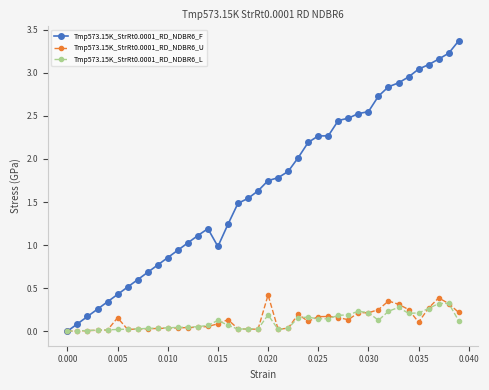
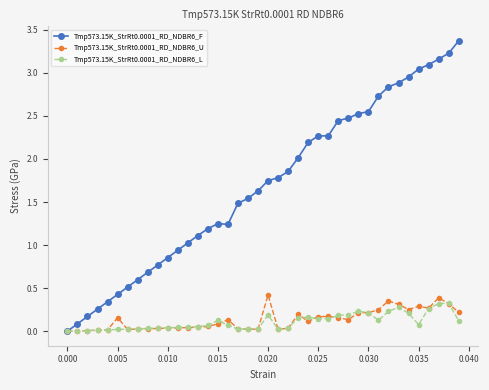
  {
    "Tmp573.15K_StrRt0.0001_RD_NDBR6_F": {
      "0.005": 0.4,
      "0.010": 0.9,
-     "0.015": 1.0,
+     "0.015": 1.2,
      "0.020": 1.7,
      "0.025": 2.3,
      "0.030": 2.5,
      "0.035": 3.0
    },
    "Tmp573.15K_StrRt0.0001_RD_NDBR6_U": {
      "0.005": 0.2,
      "0.015": 0.1,
      "0.020": 0.4,
-     "0.035": 0.1
+     "0.035": 0.3
    },
    "Tmp573.15K_StrRt0.0001_RD_NDBR6_L": {
      "0.005": 0.0,
      "0.015": 0.1,
      "0.020": 0.2,
-     "0.035": 0.2
+     "0.035": 0.1
    }
  }
